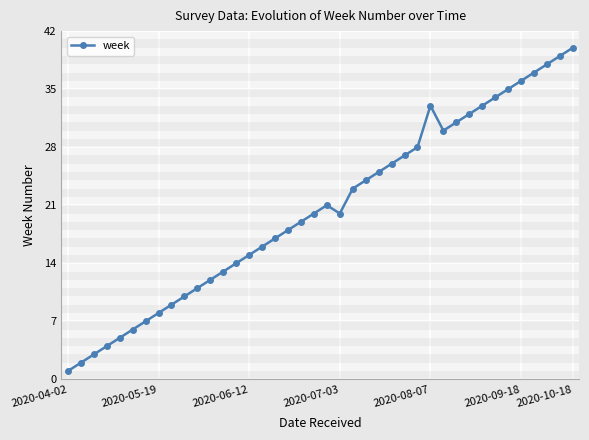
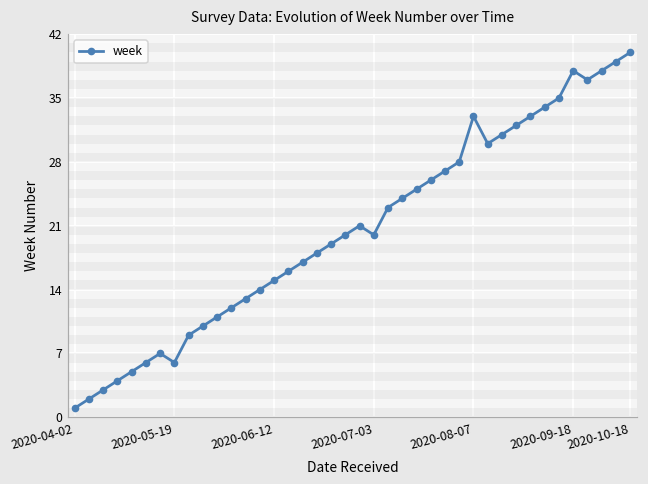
  {
    "2020-04-02": 1,
-   "2020-05-19": 8,
+   "2020-05-19": 6,
    "2020-07-03": 20,
    "2020-08-07": 33,
-   "2020-09-18": 36,
+   "2020-09-18": 38,
    "2020-10-18": 40
  }
